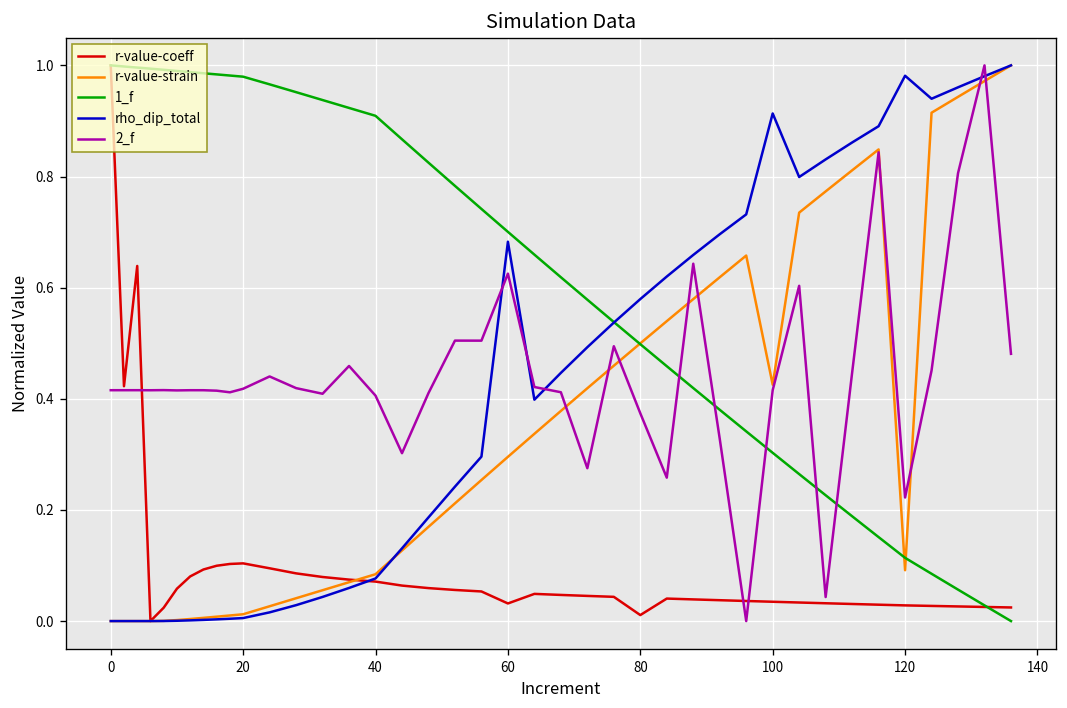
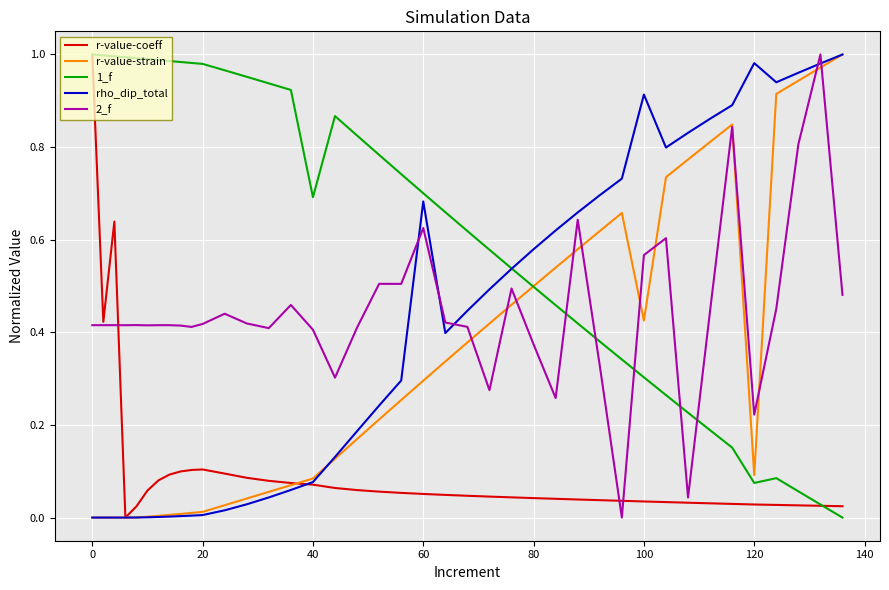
  {
    "r-value-coeff": {
      "20": 0.10,
      "40": 0.07,
-     "60": 0.03,
-     "80": 0.01,
+     "60": 0.05,
+     "80": 0.04,
      "100": 0.03,
      "120": 0.03
    },
    "r-value-strain": {
      "20": 0.01,
      "40": 0.08,
      "60": 0.30,
      "100": 0.43,
      "120": 0.09
    },
    "1_f": {
      "20": 0.98,
-     "40": 0.91,
+     "40": 0.69,
      "60": 0.70,
      "100": 0.30,
-     "120": 0.11
+     "120": 0.07
    },
    "rho_dip_total": {
      "20": 0.01,
      "40": 0.08,
      "60": 0.68,
      "80": 0.58,
      "100": 0.91,
      "120": 0.98
    },
    "2_f": {
      "0": 0.42,
      "20": 0.42,
      "40": 0.41,
      "60": 0.63,
      "80": 0.37,
-     "100": 0.42,
+     "100": 0.57,
      "120": 0.22
    }
  }
